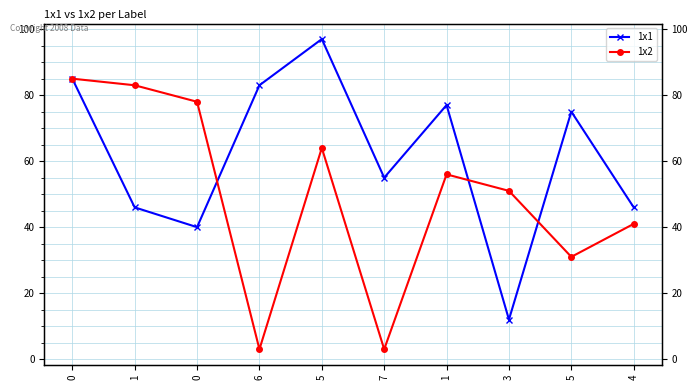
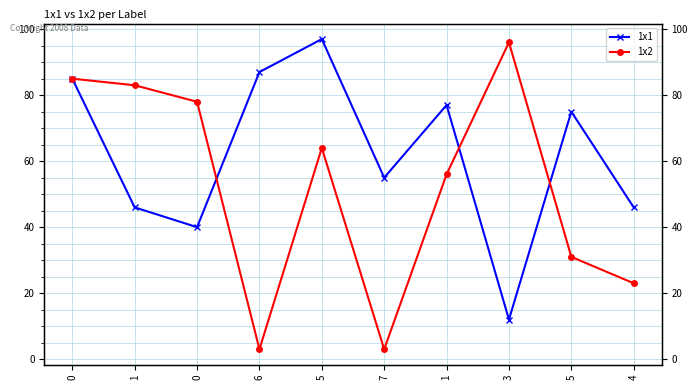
  {
    "1x1": {
-     "6": 83,
+     "6": 87,
      "7": 55,
      "3": 12,
      "4": 46
    },
    "1x2": {
      "6": 3,
      "7": 3,
-     "3": 51,
-     "4": 41
+     "3": 96,
+     "4": 23
    }
  }
